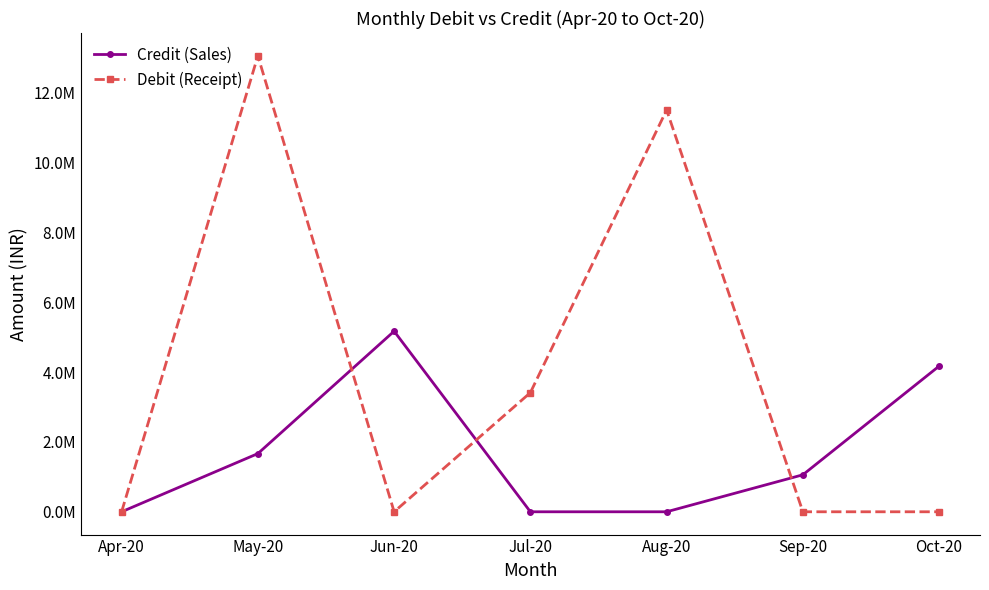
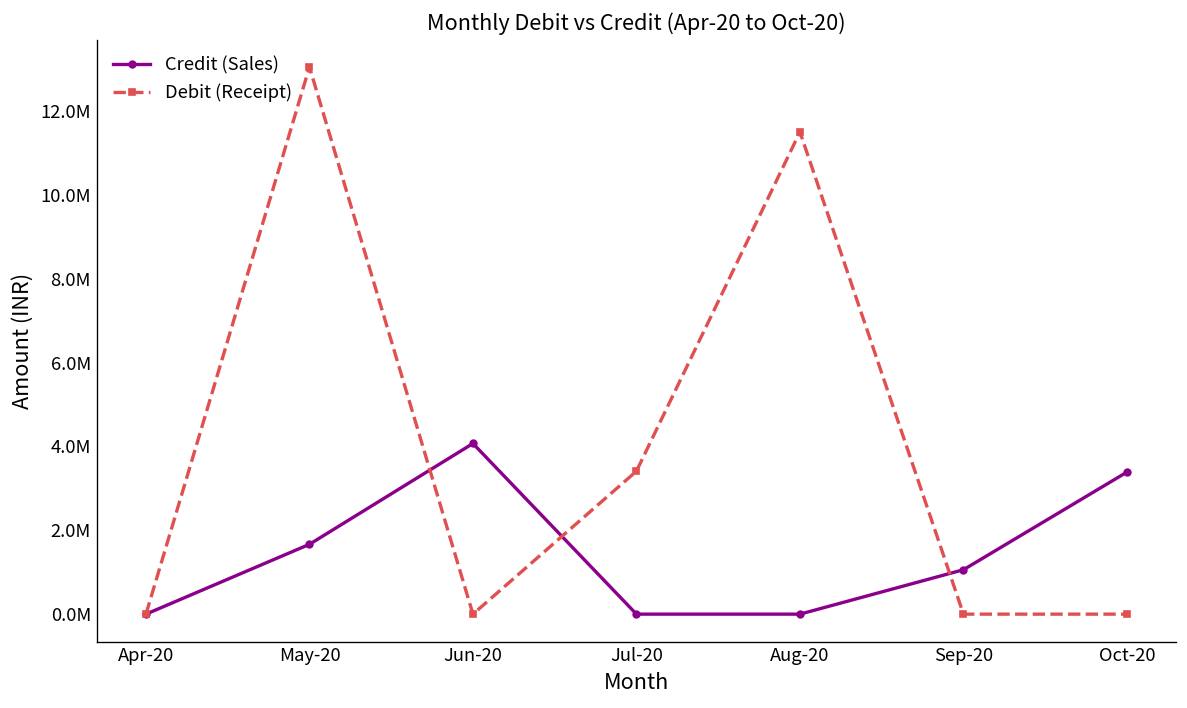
  {
    "Credit (Sales)": {
      "May-20": 1700000,
-     "Jun-20": 5200000,
+     "Jun-20": 4100000,
      "Jul-20": 0,
      "Aug-20": 0,
      "Sep-20": 1100000,
-     "Oct-20": 4200000
+     "Oct-20": 3400000
    },
    "Debit (Receipt)": {
      "May-20": 13100000,
      "Jun-20": 0,
      "Jul-20": 3400000,
      "Aug-20": 11500000,
      "Sep-20": 0,
      "Oct-20": 0
    }
  }
